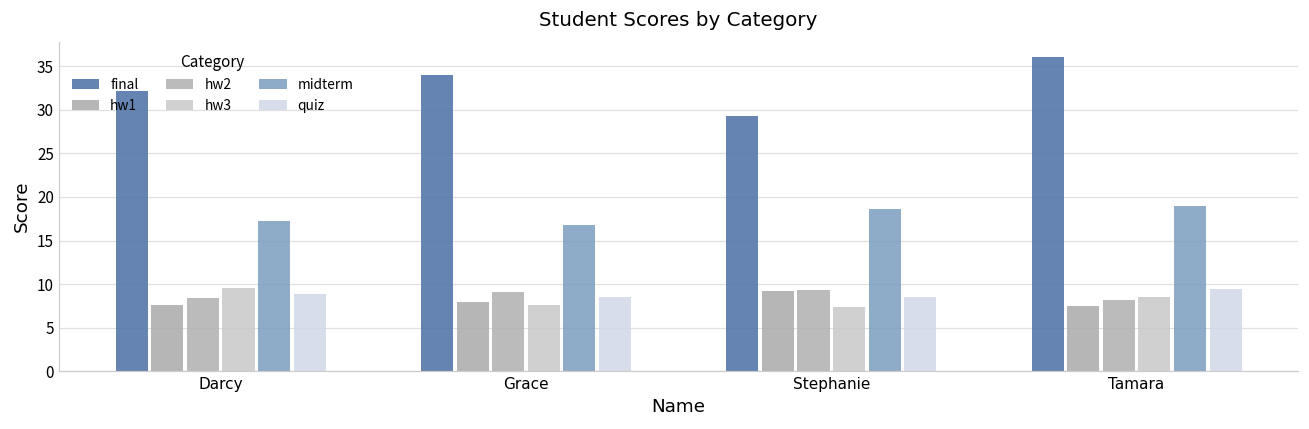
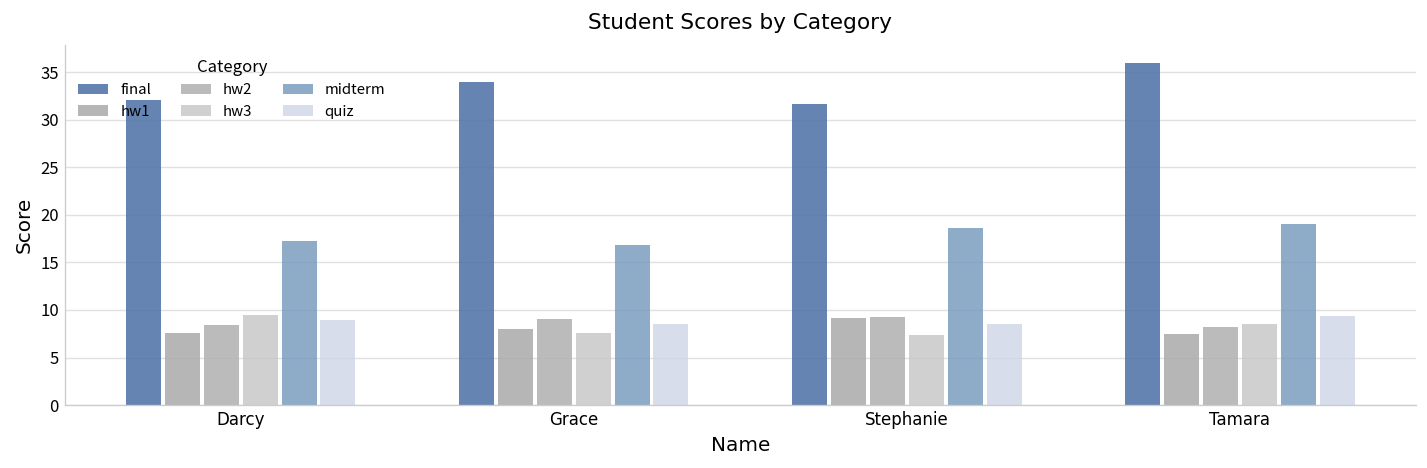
  {
    "final": {
      "Darcy": 32,
      "Grace": 34,
-     "Stephanie": 29,
+     "Stephanie": 32,
      "Tamara": 36
    }
  }
